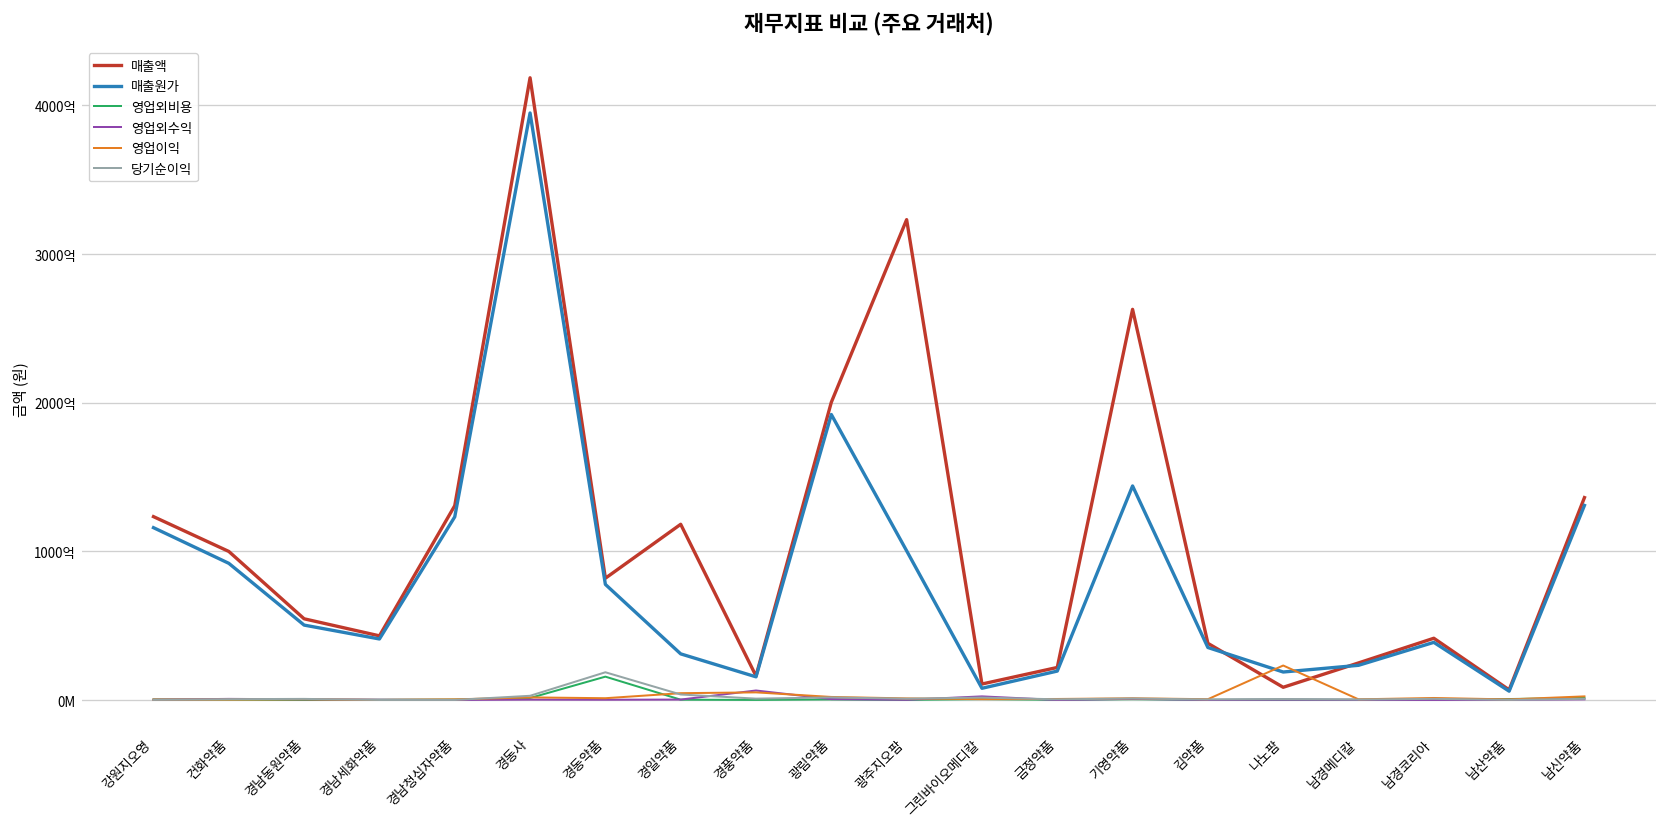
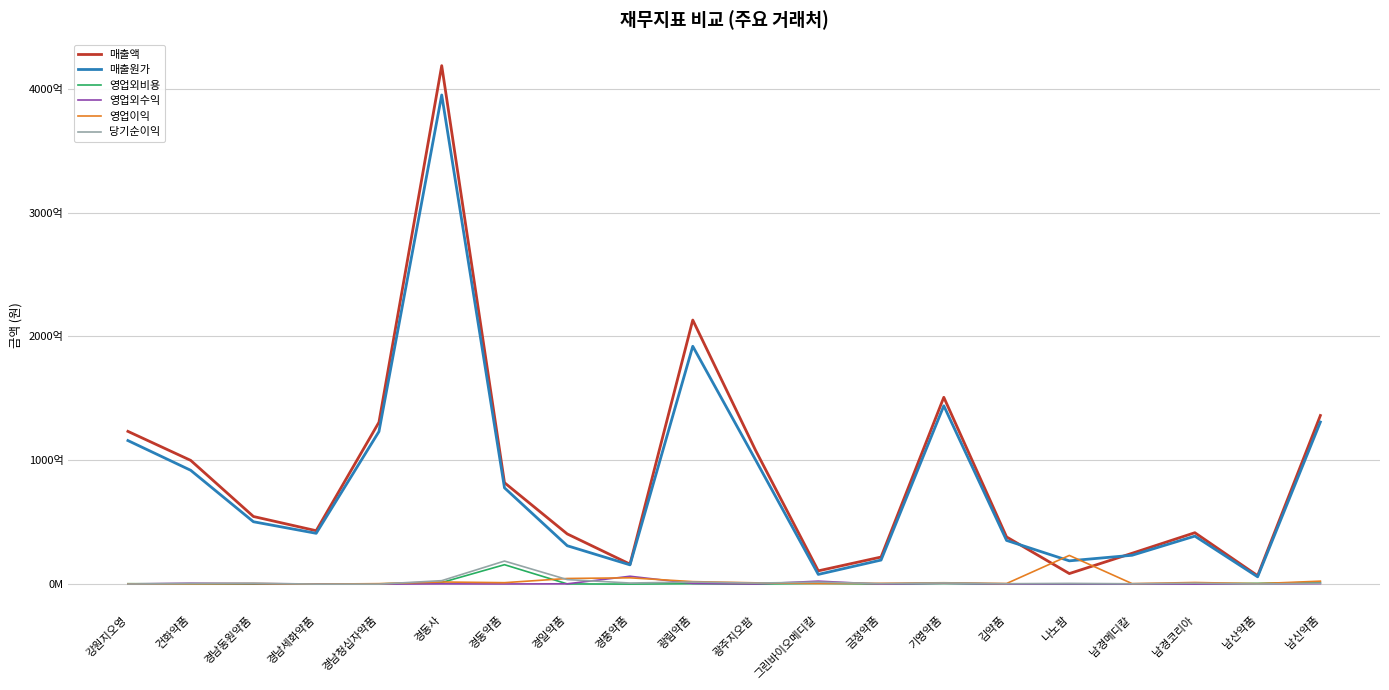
  {
    "매출액": {
      "강원지오영": "1230억",
      "건화약품": "1000억",
      "경남동원약품": "550억",
      "경남세화약품": "430억",
      "경남청십자약품": "1310억",
      "경동사": "4190억",
      "경동약품": "820억",
-     "경일약품": "1180억",
-     "광림약품": "2000억",
-     "광주지오팜": "3230억",
+     "경일약품": "410억",
+     "광림약품": "2130억",
+     "광주지오팜": "1080억",
      "그린바이오메디칼": "110억",
      "금정약품": "220억",
-     "기영약품": "2630억",
+     "기영약품": "1510억",
      "김약품": "380억",
      "나노팜": "90억",
      "남경코리아": "420억",
      "남신약품": "1360억"
    },
    "매출원가": {
      "강원지오영": "1160억",
      "건화약품": "920억",
      "경남동원약품": "500억",
      "경남세화약품": "410억",
      "경남청십자약품": "1230억",
      "경동사": "3950억",
      "경동약품": "780억",
      "경일약품": "310억",
      "광림약품": "1920억",
      "광주지오팜": "1000억",
      "그린바이오메디칼": "80억",
      "금정약품": "190억",
      "기영약품": "1440억",
      "김약품": "350억",
      "나노팜": "190억",
      "남경코리아": "390억",
      "남신약품": "1310억"
    },
    "영업외비용": {
      "경동약품": "160억"
    },
    "영업이익": {
      "나노팜": "230억"
    },
    "당기순이익": {
      "경동약품": "190억"
    }
  }
